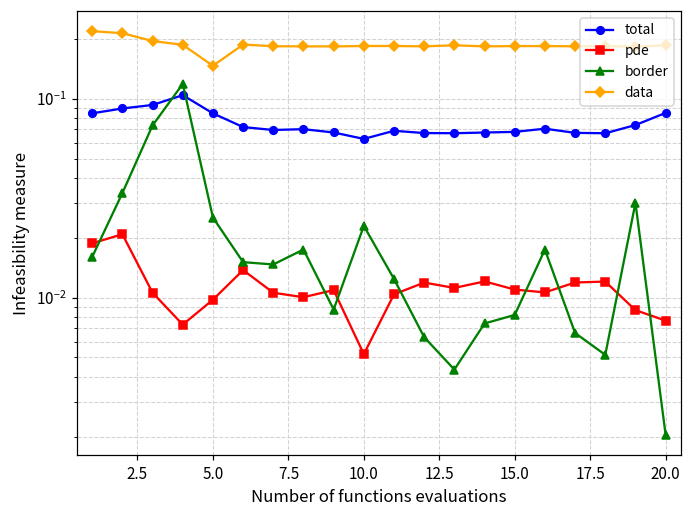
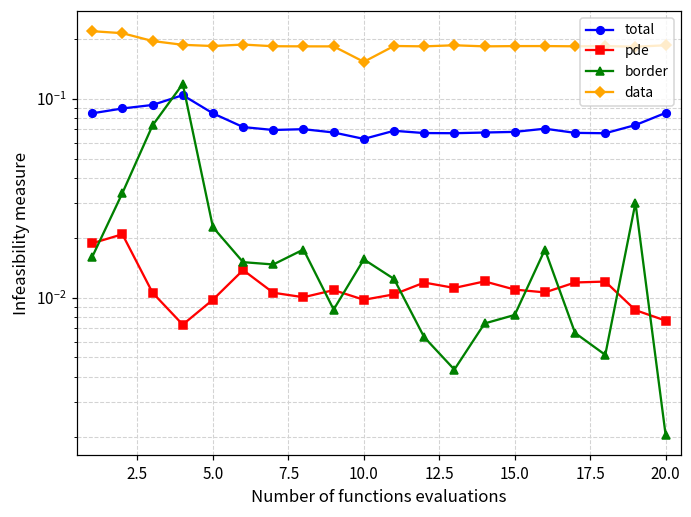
  {
    "total": {
      "5.0": 0.08,
      "10.0": 0.063,
      "15.0": 0.068,
      "20.0": 0.08
    },
    "pde": {
      "5.0": 0.010,
-     "10.0": 0.0052,
+     "10.0": 0.010,
      "15.0": 0.011,
      "20.0": 0.0077
    },
    "border": {
-     "5.0": 0.025,
-     "10.0": 0.023,
+     "5.0": 0.023,
+     "10.0": 0.016,
      "15.0": 0.008,
      "20.0": 0.002
    },
    "data": {
-     "5.0": 0.15,
-     "10.0": 0.18,
+     "5.0": 0.18,
+     "10.0": 0.15,
      "15.0": 0.18
    }
  }
